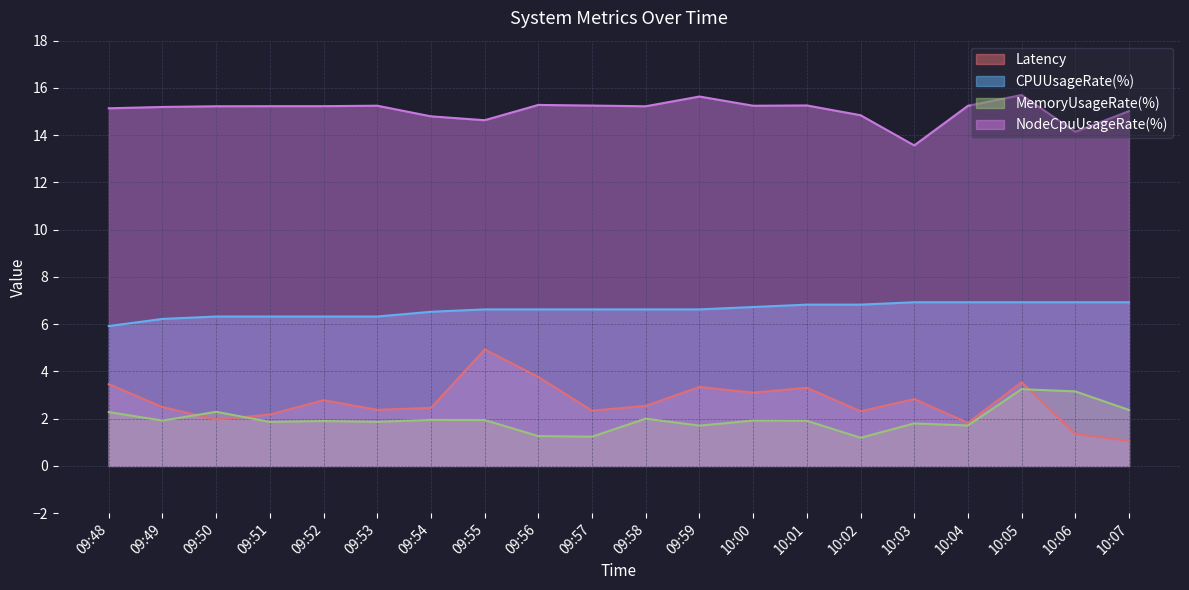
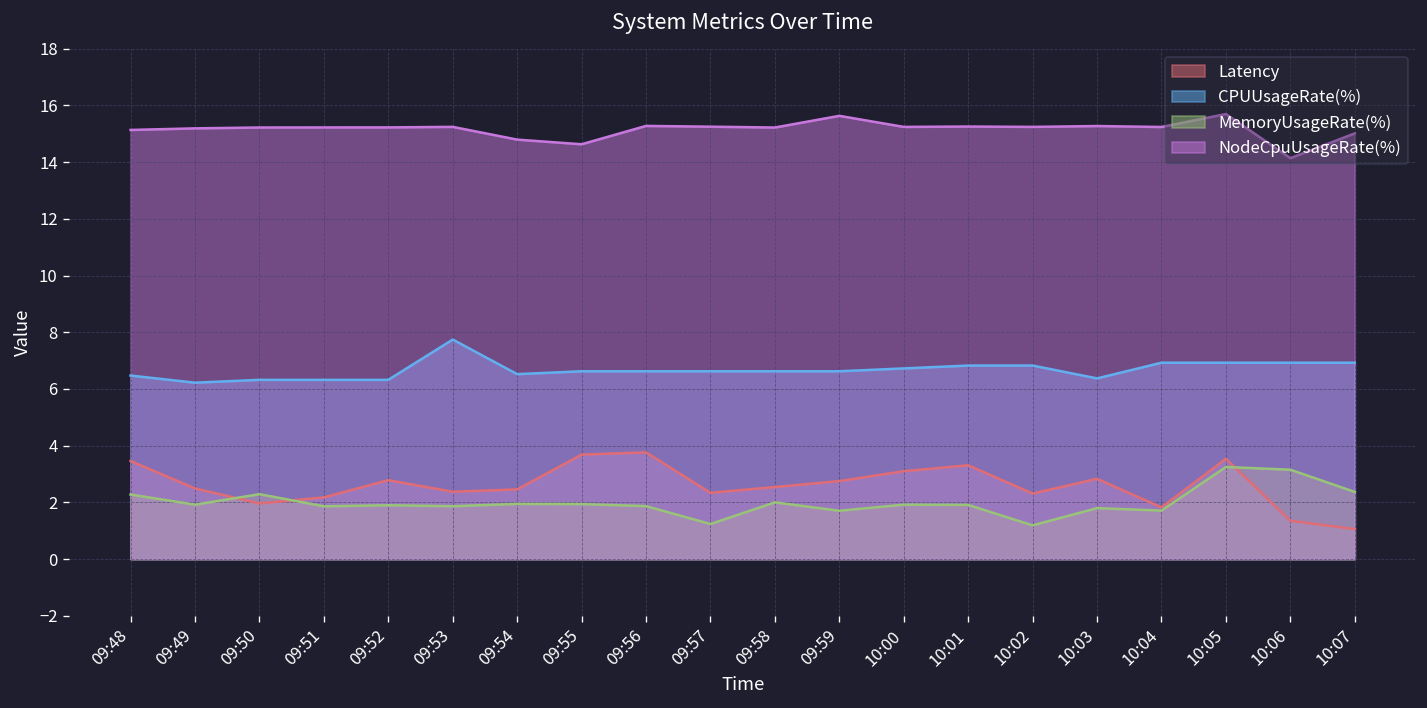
  {
    "Latency": {
      "09:48": 3.5,
      "09:49": 2.5,
      "09:50": 2.0,
      "09:51": 2.2,
      "09:52": 2.8,
      "09:53": 2.4,
      "09:54": 2.5,
-     "09:55": 4.9,
+     "09:55": 3.7,
      "09:56": 3.8,
      "09:57": 2.3,
      "09:58": 2.5,
-     "09:59": 3.3,
+     "09:59": 2.8,
      "10:00": 3.1,
      "10:01": 3.3,
      "10:02": 2.3,
      "10:03": 2.8,
      "10:04": 1.8,
      "10:05": 3.5,
      "10:06": 1.4,
      "10:07": 1.1
    },
    "CPUUsageRate(%)": {
-     "09:48": 5.9,
+     "09:48": 6.5,
      "09:49": 6.2,
      "09:50": 6.3,
      "09:51": 6.3,
      "09:52": 6.3,
-     "09:53": 6.3,
+     "09:53": 7.7,
      "09:54": 6.5,
      "09:55": 6.6,
      "09:56": 6.6,
      "09:57": 6.6,
      "09:58": 6.6,
      "09:59": 6.6,
      "10:00": 6.7,
      "10:01": 6.8,
      "10:02": 6.8,
-     "10:03": 6.9,
+     "10:03": 6.4,
      "10:04": 6.9,
      "10:05": 6.9,
      "10:06": 6.9,
      "10:07": 6.9
    },
    "MemoryUsageRate(%)": {
      "09:48": 2.3,
      "09:49": 1.9,
      "09:50": 2.3,
      "09:51": 1.9,
      "09:52": 1.9,
      "09:53": 1.9,
      "09:54": 1.9,
      "09:55": 1.9,
-     "09:56": 1.3,
+     "09:56": 1.9,
      "09:57": 1.2,
      "09:58": 2.0,
      "09:59": 1.7,
      "10:00": 1.9,
      "10:01": 1.9,
      "10:02": 1.2,
      "10:03": 1.8,
      "10:04": 1.7,
      "10:05": 3.2,
      "10:06": 3.2,
      "10:07": 2.4
    },
    "NodeCpuUsageRate(%)": {
      "09:48": 15.1,
      "09:49": 15.2,
      "09:50": 15.2,
      "09:51": 15.2,
      "09:52": 15.2,
      "09:53": 15.2,
      "09:54": 14.8,
      "09:55": 14.6,
      "09:56": 15.3,
      "09:57": 15.3,
      "09:58": 15.2,
      "09:59": 15.6,
      "10:00": 15.2,
      "10:01": 15.3,
-     "10:02": 14.8,
-     "10:03": 13.6,
+     "10:02": 15.2,
+     "10:03": 15.3,
      "10:04": 15.2
    }
  }
